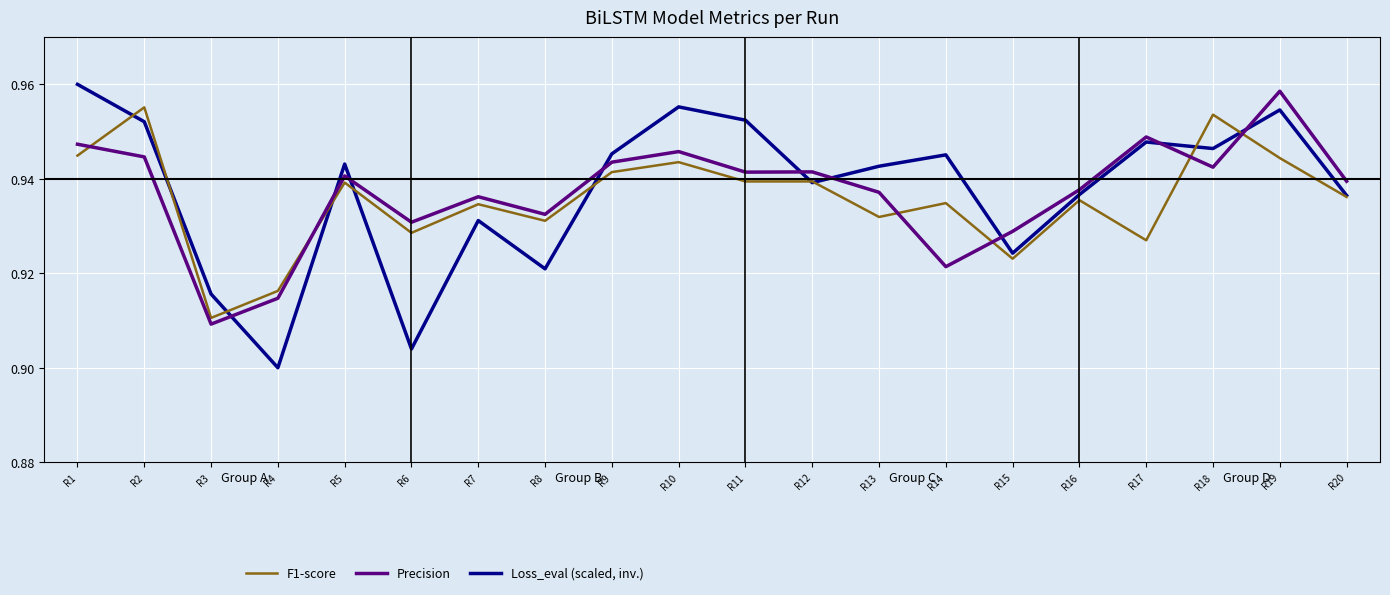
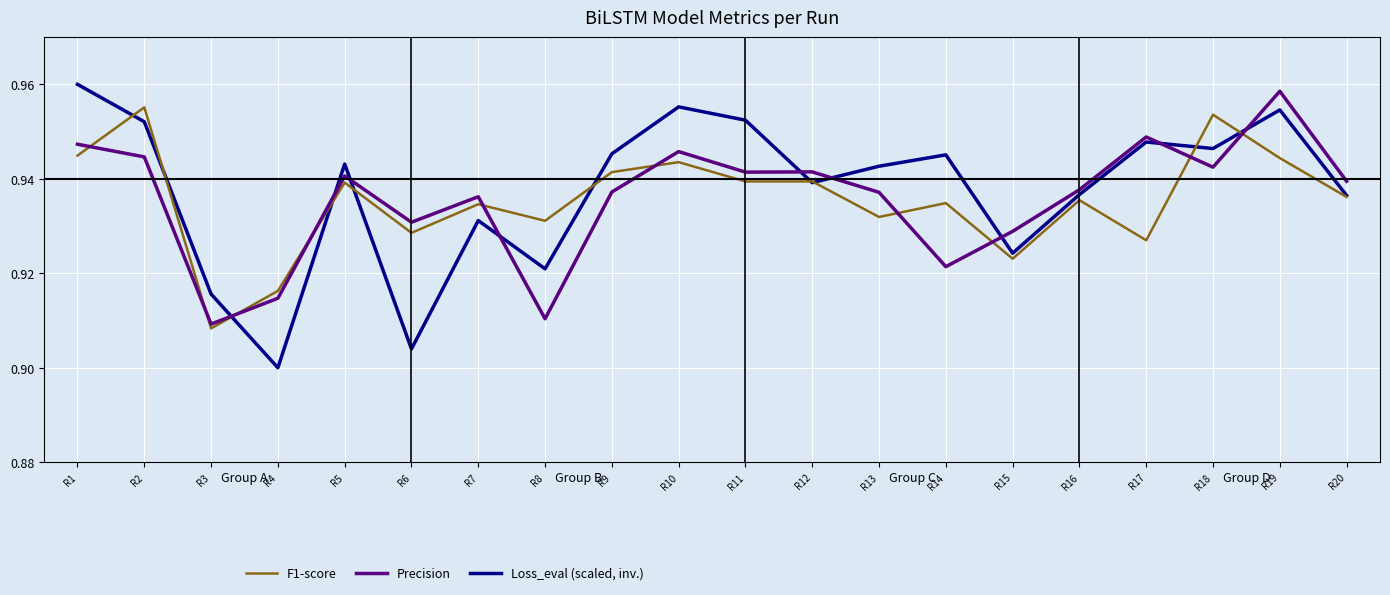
  {
    "F1-score": {
      "R1": 0.945,
      "R2": 0.955,
-     "R3": 0.911,
+     "R3": 0.908,
      "R4": 0.916,
      "R5": 0.939,
      "R6": 0.929,
      "R7": 0.935,
      "R8": 0.931,
      "R9": 0.941,
      "R10": 0.944,
      "R11": 0.939,
      "R13": 0.932,
      "R14": 0.935,
      "R15": 0.923,
      "R16": 0.935,
      "R17": 0.927,
      "R18": 0.954,
      "R19": 0.944
    },
    "Precision": {
      "R1": 0.947,
      "R2": 0.945,
      "R3": 0.909,
      "R4": 0.915,
      "R5": 0.941,
      "R6": 0.931,
      "R7": 0.936,
-     "R8": 0.932,
-     "R9": 0.944,
+     "R8": 0.910,
+     "R9": 0.937,
      "R10": 0.946,
      "R11": 0.941,
      "R12": 0.941,
      "R13": 0.937,
      "R14": 0.921,
      "R15": 0.929,
      "R16": 0.938,
      "R17": 0.949,
      "R18": 0.942,
      "R19": 0.959,
      "R20": 0.939
    },
    "Loss_eval (scaled, inv.)": {
      "R1": 0.960,
      "R2": 0.952,
      "R3": 0.916,
      "R4": 0.900,
      "R5": 0.943,
      "R6": 0.904,
      "R7": 0.931,
      "R8": 0.921,
      "R9": 0.945,
      "R10": 0.955,
      "R11": 0.952,
      "R13": 0.943,
      "R14": 0.945,
      "R15": 0.924,
      "R16": 0.937,
      "R17": 0.948,
      "R18": 0.946,
      "R19": 0.955
    }
  }
